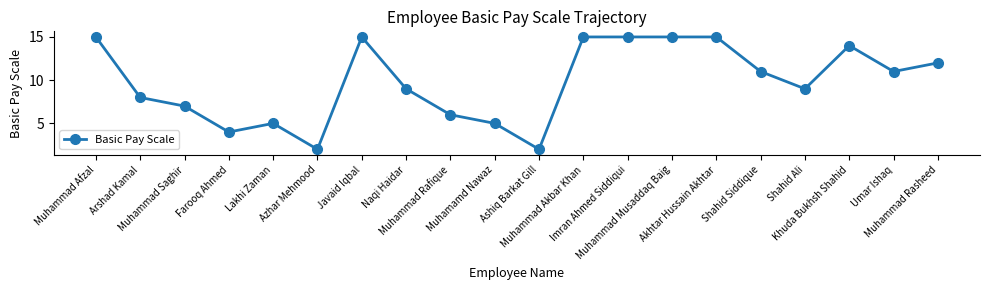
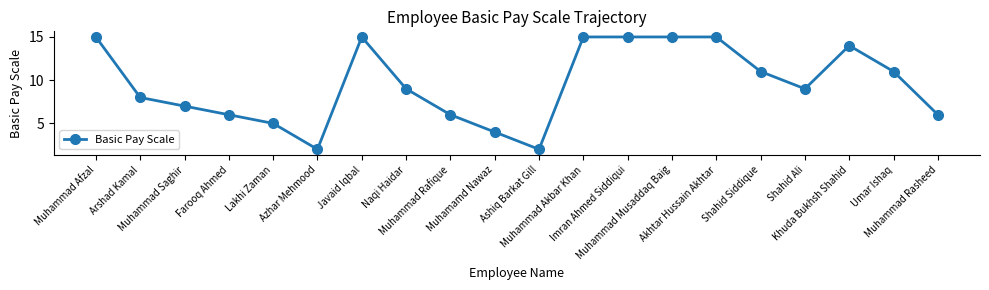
  {
    "Muhammad Afzal": 15,
    "Arshad Kamal": 8,
    "Muhammad Saghir": 7,
-   "Farooq Ahmed": 4,
+   "Farooq Ahmed": 6,
    "Lakhi Zaman": 5,
    "Azhar Mehmood": 2,
    "Javaid Iqbal": 15,
    "Naqi Haidar": 9,
    "Muhammad Rafique": 6,
-   "Muhamamd Nawaz": 5,
+   "Muhamamd Nawaz": 4,
    "Ashiq Barkat Gill": 2,
    "Muhammad Akbar Khan": 15,
    "Imran Ahmed Siddiqui": 15,
    "Muhammad Musaddaq Baig": 15,
    "Akhtar Hussain Akhtar": 15,
    "Shahid Siddique": 11,
    "Shahid Ali": 9,
    "Khuda Bukhsh Shahid": 14,
    "Umar Ishaq": 11,
-   "Muhammad Rasheed": 12
+   "Muhammad Rasheed": 6
  }
